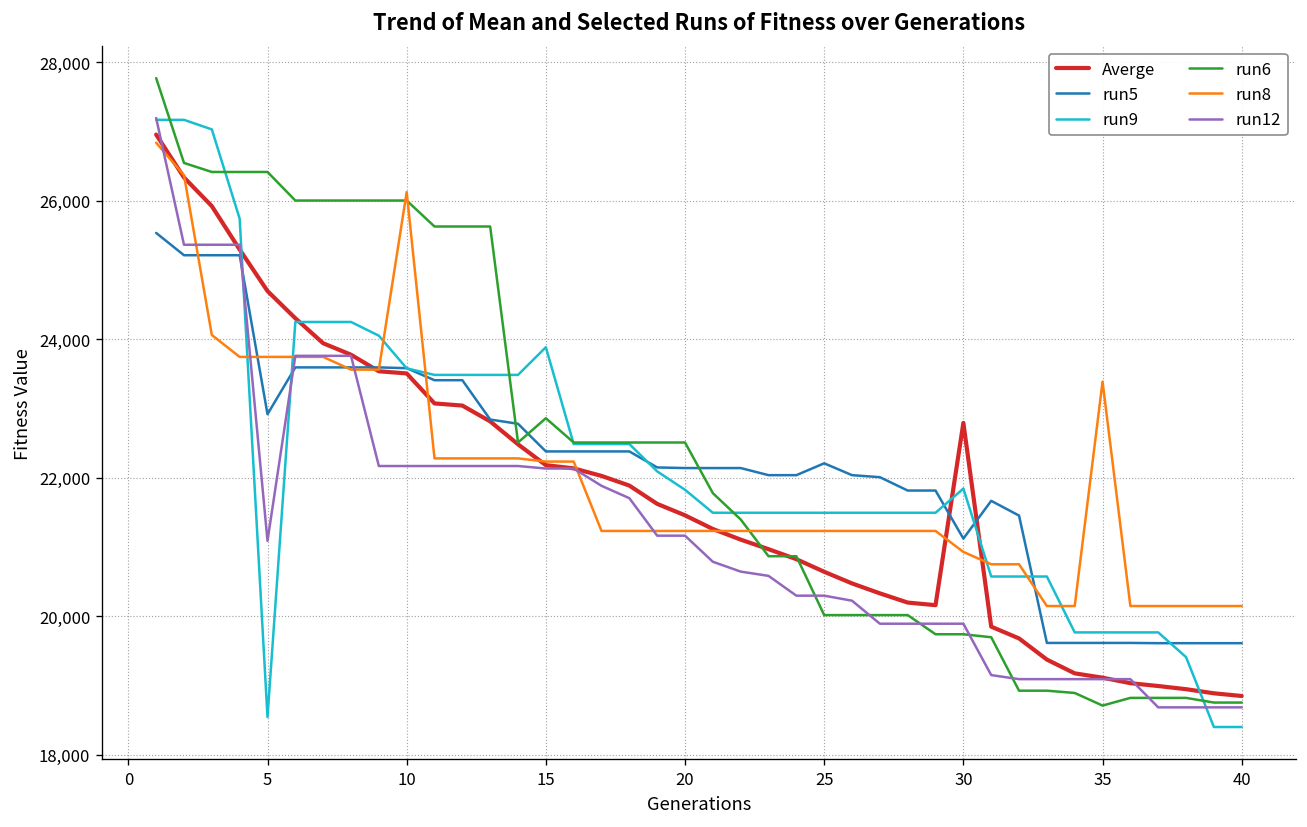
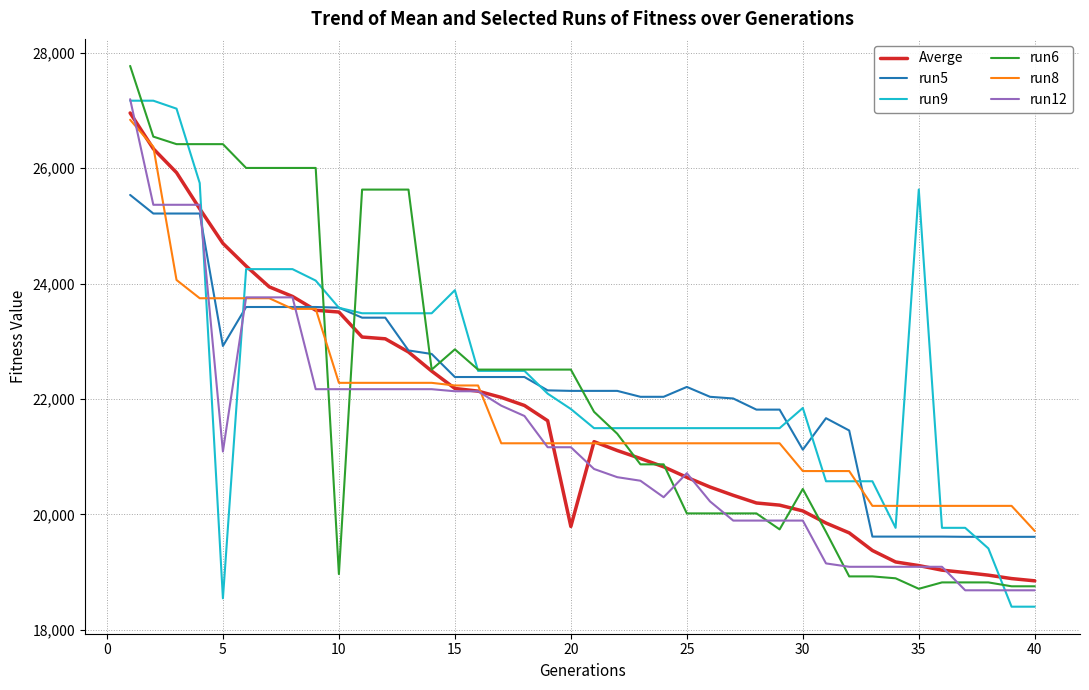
  {
    "Averge": {
      "5": "24,700",
      "10": "23,500",
      "15": "22,200",
-     "20": "21,500",
+     "20": "19,800",
      "25": "20,600",
-     "30": "22,800",
+     "30": "20,100",
      "40": "18,900"
    },
    "run5": {
      "5": "22,900",
      "15": "22,400",
      "20": "22,100",
      "25": "22,200",
      "30": "21,100",
      "35": "19,600",
      "40": "19,600"
    },
    "run9": {
      "5": "18,500",
      "15": "23,900",
      "20": "21,800",
      "25": "21,500",
      "30": "21,800",
-     "35": "19,800",
+     "35": "25,600",
      "40": "18,400"
    },
    "run6": {
      "5": "26,400",
-     "10": "26,000",
+     "10": "19,000",
      "15": "22,900",
      "20": "22,500",
      "25": "20,000",
-     "30": "19,700",
+     "30": "20,400",
      "35": "18,700",
      "40": "18,800"
    },
    "run8": {
      "5": "23,700",
-     "10": "26,100",
+     "10": "22,300",
      "15": "22,200",
      "20": "21,200",
      "25": "21,200",
-     "30": "20,900",
-     "35": "23,400",
-     "40": "20,100"
+     "30": "20,800",
+     "35": "20,100",
+     "40": "19,700"
    },
    "run12": {
      "5": "21,100",
      "10": "22,200",
      "15": "22,100",
      "20": "21,200",
-     "25": "20,300",
+     "25": "20,700",
      "30": "19,900",
      "40": "18,700"
    }
  }
